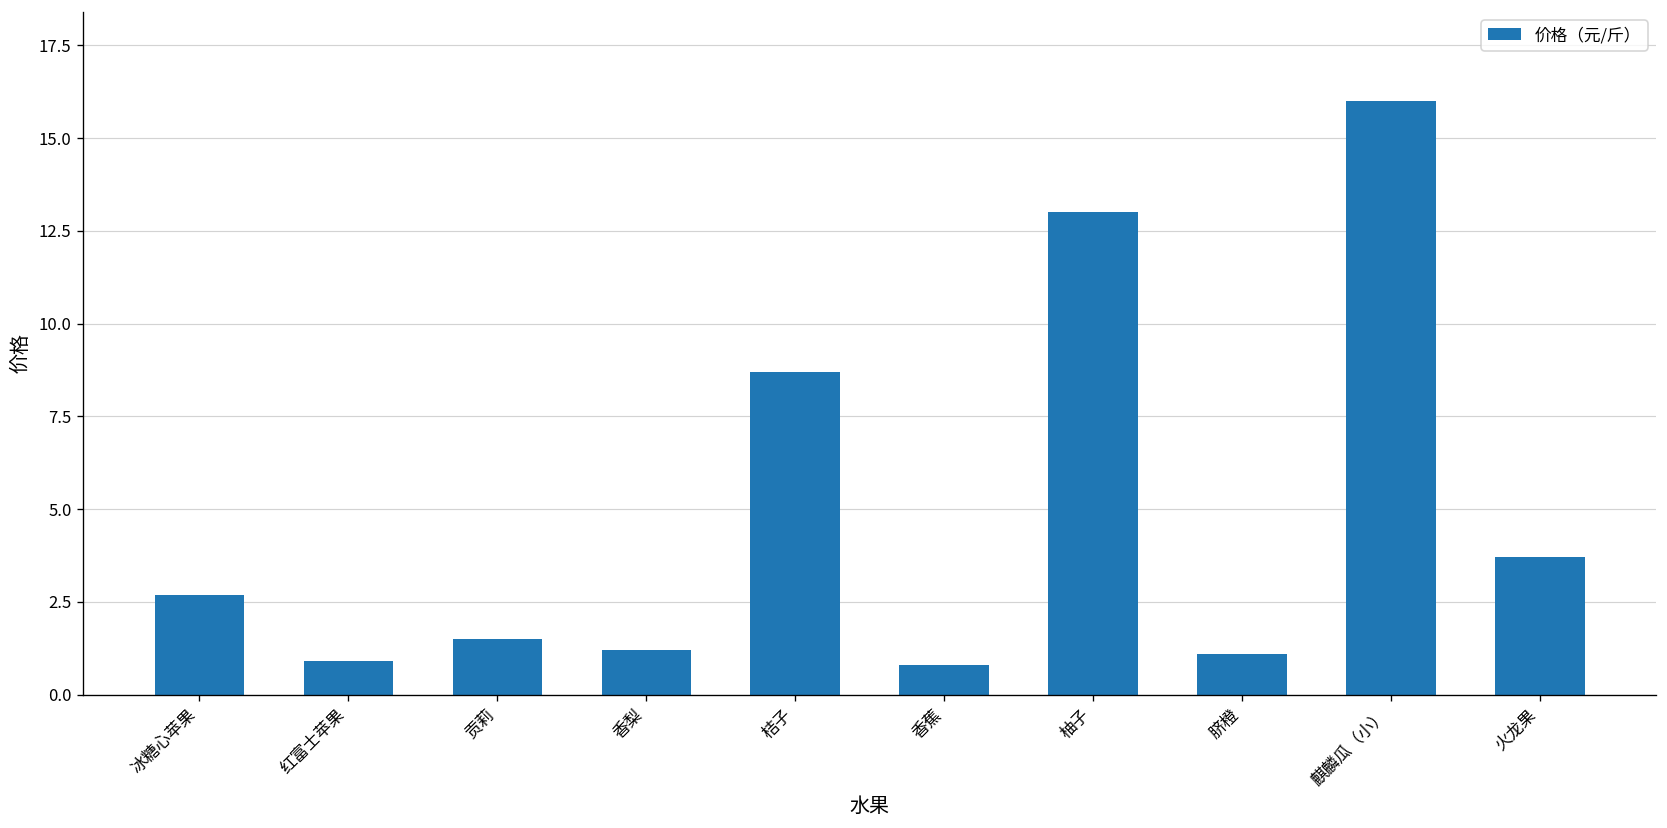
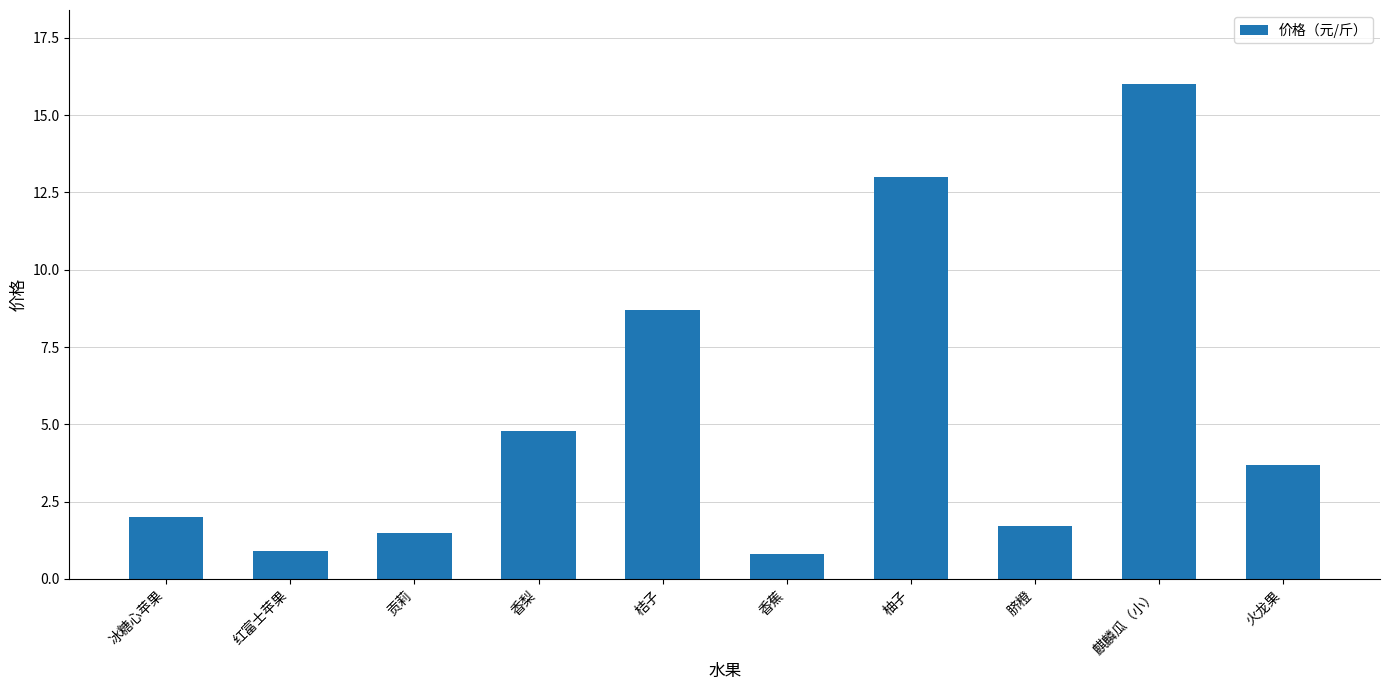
  {
-   "冰糖心苹果": 2.7,
+   "冰糖心苹果": 2.0,
    "红富士苹果": 0.9,
    "贡莉": 1.5,
-   "香梨": 1.2,
+   "香梨": 4.8,
    "桔子": 8.7,
    "香蕉": 0.8,
    "柚子": 13.0,
-   "脐橙": 1.1,
+   "脐橙": 1.7,
    "麒麟瓜（小）": 16.0,
    "火龙果": 3.7
  }
